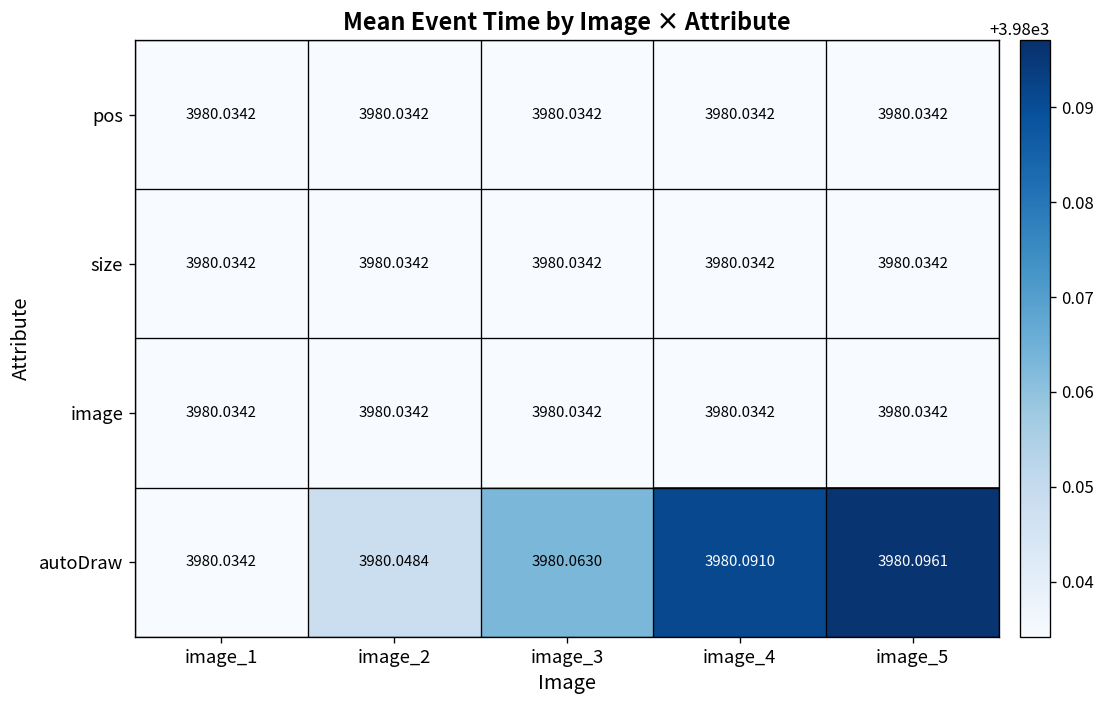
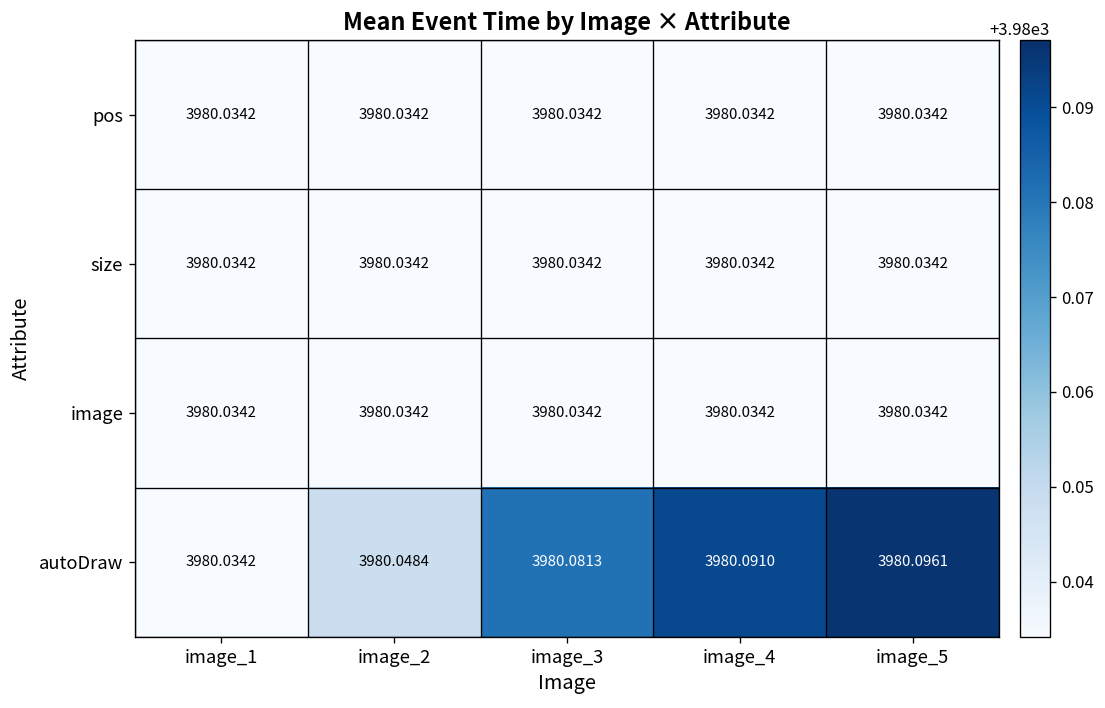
  {
    "pos": {
      "image_1": 3980.0342,
      "image_2": 3980.0342,
      "image_3": 3980.0342,
      "image_4": 3980.0342,
      "image_5": 3980.0342
    },
    "size": {
      "image_1": 3980.0342,
      "image_2": 3980.0342,
      "image_3": 3980.0342,
      "image_4": 3980.0342,
      "image_5": 3980.0342
    },
    "image": {
      "image_1": 3980.0342,
      "image_2": 3980.0342,
      "image_3": 3980.0342,
      "image_4": 3980.0342,
      "image_5": 3980.0342
    },
    "autoDraw": {
      "image_1": 3980.0342,
      "image_2": 3980.0484,
-     "image_3": 3980.0630,
+     "image_3": 3980.0813,
      "image_4": 3980.0910,
      "image_5": 3980.0961
    }
  }
